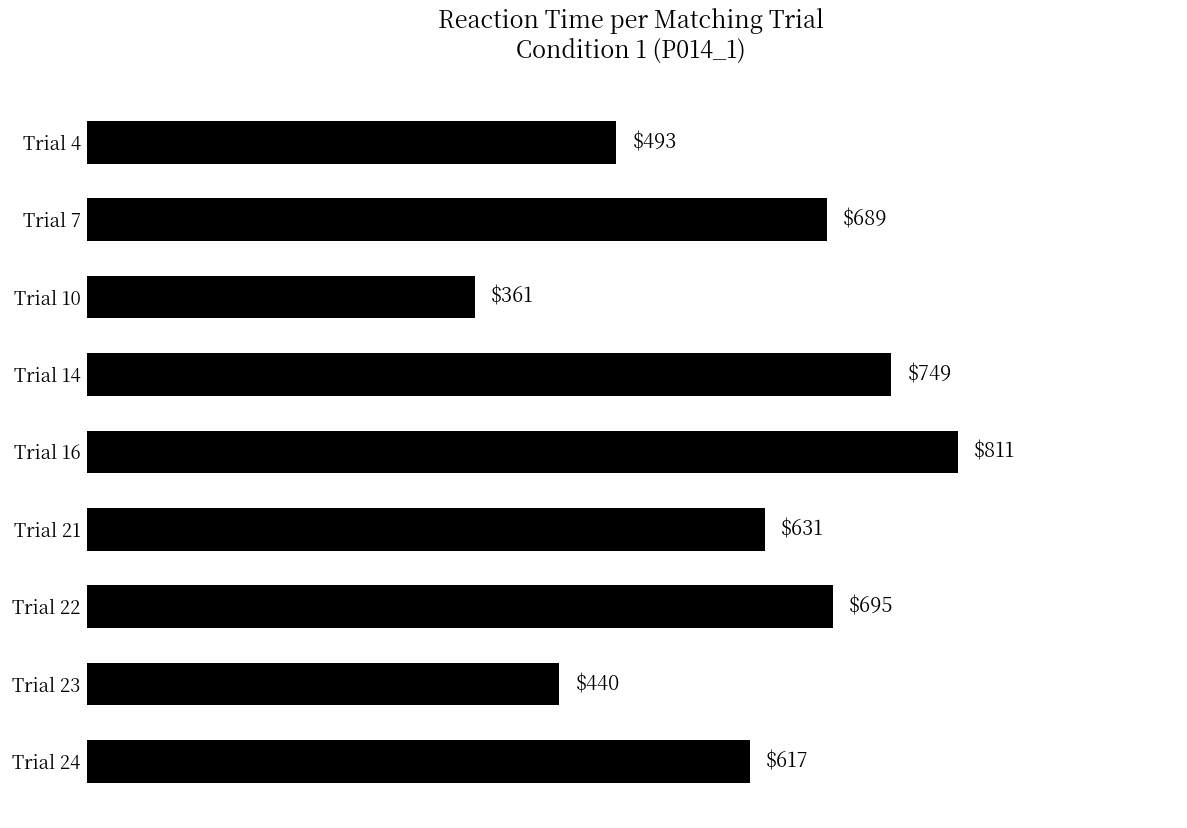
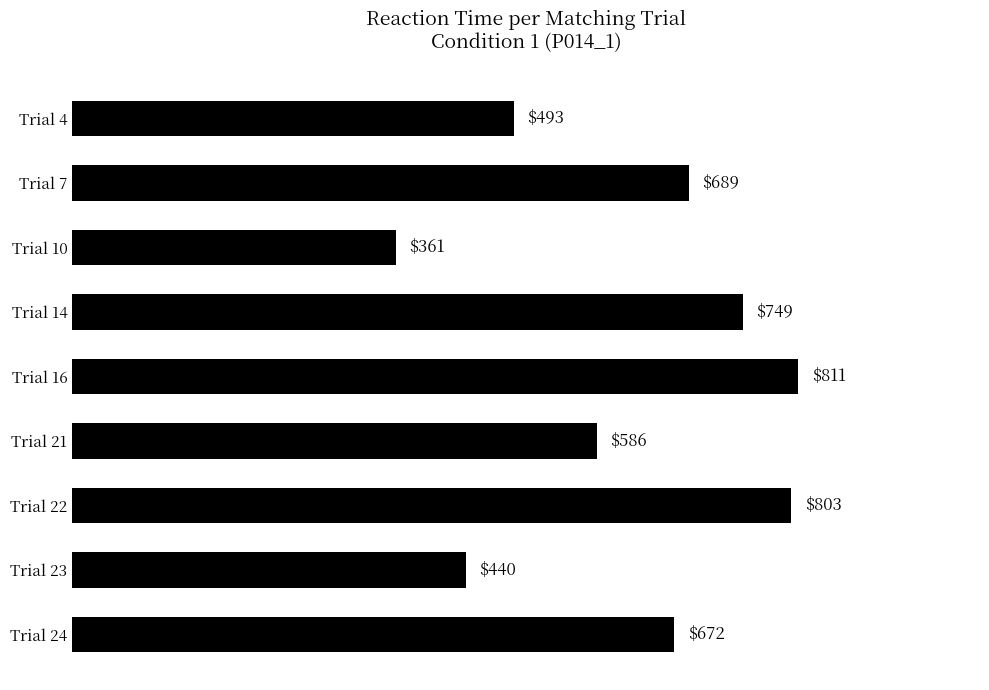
  {
    "Trial 4": "$493",
    "Trial 7": "$689",
    "Trial 10": "$361",
    "Trial 14": "$749",
    "Trial 16": "$811",
-   "Trial 21": "$631",
-   "Trial 22": "$695",
+   "Trial 21": "$586",
+   "Trial 22": "$803",
    "Trial 23": "$440",
-   "Trial 24": "$617"
+   "Trial 24": "$672"
  }
